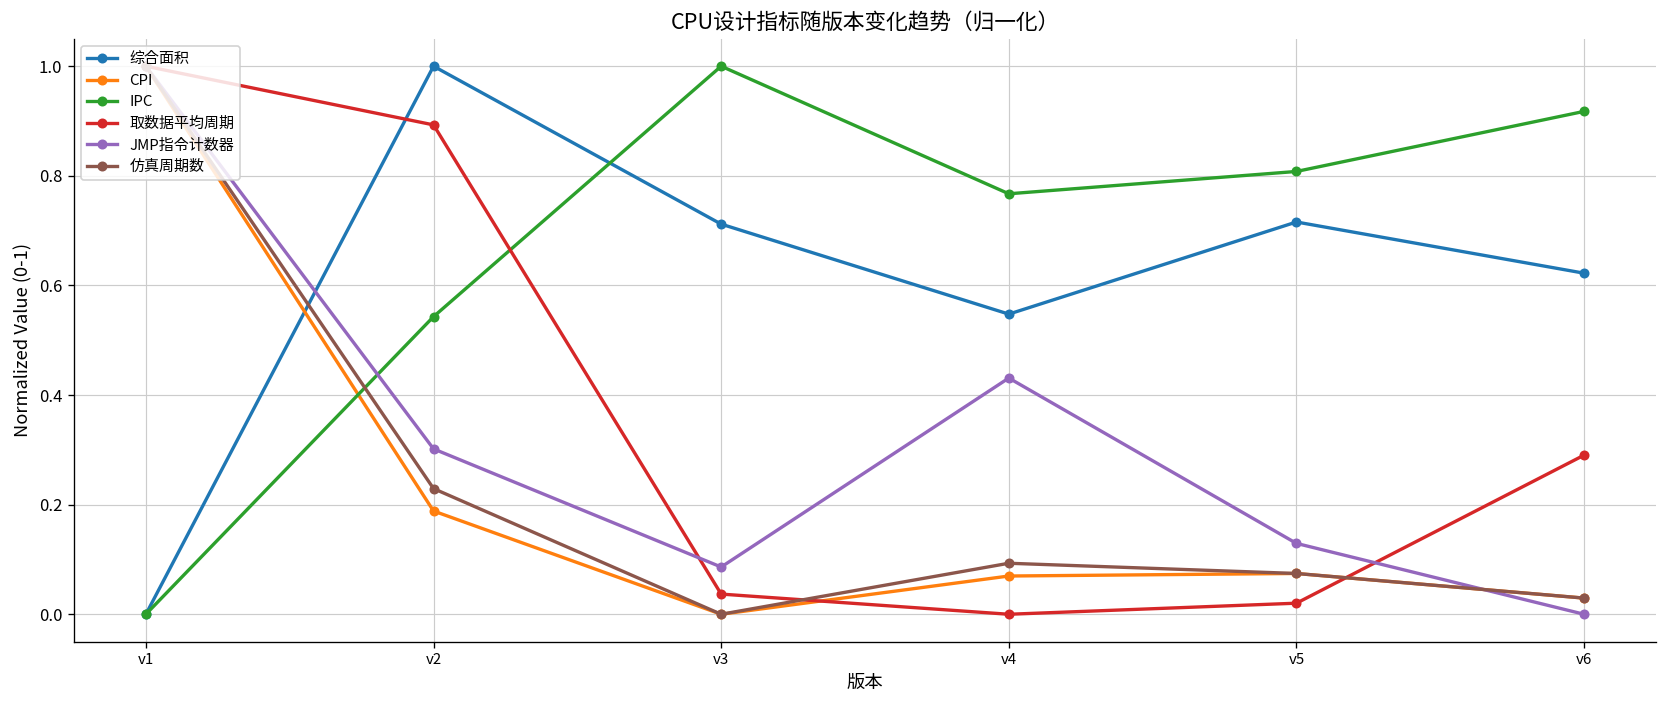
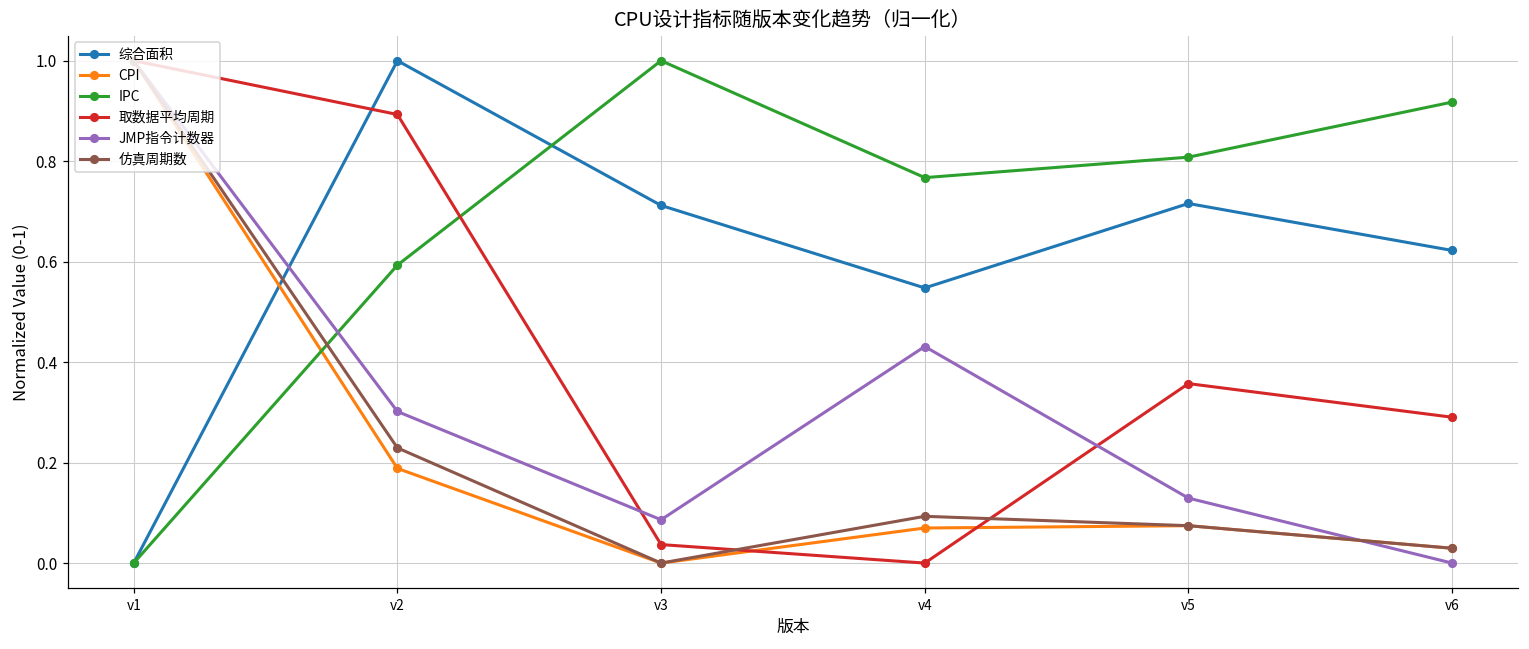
  {
    "综合面积": {
      "v2": 1.00,
      "v3": 0.71,
      "v4": 0.55,
      "v5": 0.72,
      "v6": 0.62
    },
    "CPI": {
      "v2": 0.19,
      "v4": 0.07
    },
    "IPC": {
-     "v2": 0.54,
+     "v2": 0.59,
      "v3": 1.00,
      "v4": 0.77,
      "v5": 0.81,
      "v6": 0.92
    },
    "取数据平均周期": {
      "v2": 0.89,
      "v3": 0.04,
      "v4": 0.00,
-     "v5": 0.02,
+     "v5": 0.36,
      "v6": 0.29
    },
    "JMP指令计数器": {
      "v2": 0.30,
      "v3": 0.09,
      "v4": 0.43,
      "v5": 0.13,
      "v6": 0.00
    },
    "仿真周期数": {
      "v2": 0.23,
      "v4": 0.09
    }
  }
